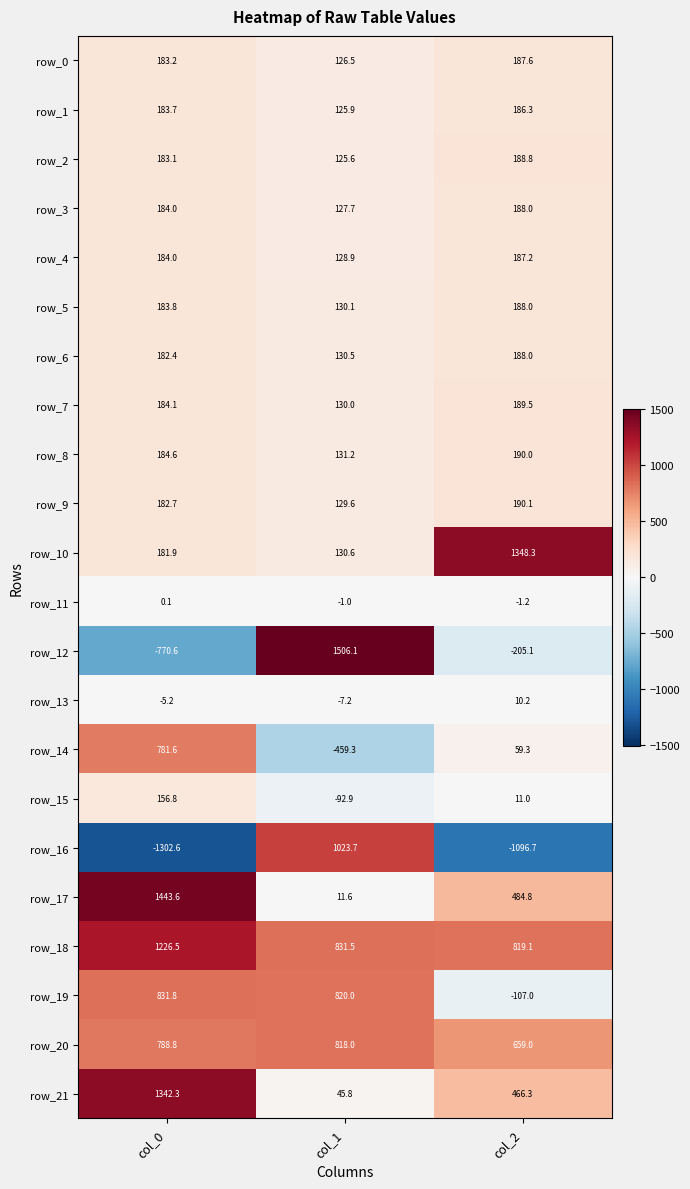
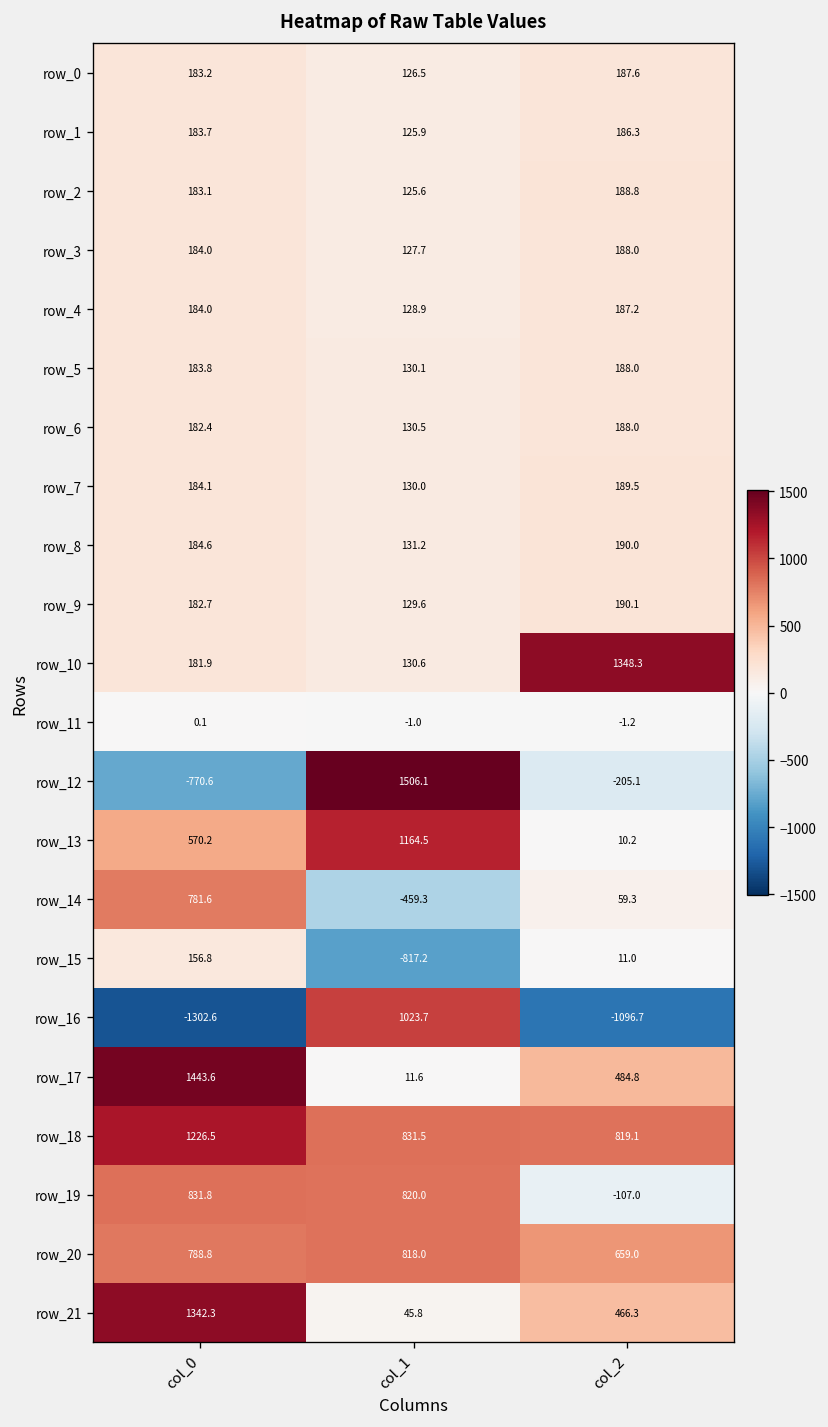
  {
    "row_0": {
      "col_0": 183.2,
      "col_1": 126.5,
      "col_2": 187.6
    },
    "row_1": {
      "col_0": 183.7,
      "col_1": 125.9,
      "col_2": 186.3
    },
    "row_2": {
      "col_0": 183.1,
      "col_1": 125.6,
      "col_2": 188.8
    },
    "row_3": {
      "col_0": 184.0,
      "col_1": 127.7,
      "col_2": 188.0
    },
    "row_4": {
      "col_0": 184.0,
      "col_1": 128.9,
      "col_2": 187.2
    },
    "row_5": {
      "col_0": 183.8,
      "col_1": 130.1,
      "col_2": 188.0
    },
    "row_6": {
      "col_0": 182.4,
      "col_1": 130.5,
      "col_2": 188.0
    },
    "row_7": {
      "col_0": 184.1,
      "col_1": 130.0,
      "col_2": 189.5
    },
    "row_8": {
      "col_0": 184.6,
      "col_1": 131.2,
      "col_2": 190.0
    },
    "row_9": {
      "col_0": 182.7,
      "col_1": 129.6,
      "col_2": 190.1
    },
    "row_10": {
      "col_0": 181.9,
      "col_1": 130.6,
      "col_2": 1348.3
    },
    "row_11": {
      "col_0": 0.1,
      "col_1": -1.0,
      "col_2": -1.2
    },
    "row_12": {
      "col_0": -770.6,
      "col_1": 1506.1,
      "col_2": -205.1
    },
    "row_13": {
-     "col_0": -5.2,
-     "col_1": -7.2,
+     "col_0": 570.2,
+     "col_1": 1164.5,
      "col_2": 10.2
    },
    "row_14": {
      "col_0": 781.6,
      "col_1": -459.3,
      "col_2": 59.3
    },
    "row_15": {
      "col_0": 156.8,
-     "col_1": -92.9,
+     "col_1": -817.2,
      "col_2": 11.0
    },
    "row_16": {
      "col_0": -1302.6,
      "col_1": 1023.7,
      "col_2": -1096.7
    },
    "row_17": {
      "col_0": 1443.6,
      "col_1": 11.6,
      "col_2": 484.8
    },
    "row_18": {
      "col_0": 1226.5,
      "col_1": 831.5,
      "col_2": 819.1
    },
    "row_19": {
      "col_0": 831.8,
      "col_1": 820.0,
      "col_2": -107.0
    },
    "row_20": {
      "col_0": 788.8,
      "col_1": 818.0,
      "col_2": 659.0
    },
    "row_21": {
      "col_0": 1342.3,
      "col_1": 45.8,
      "col_2": 466.3
    }
  }
